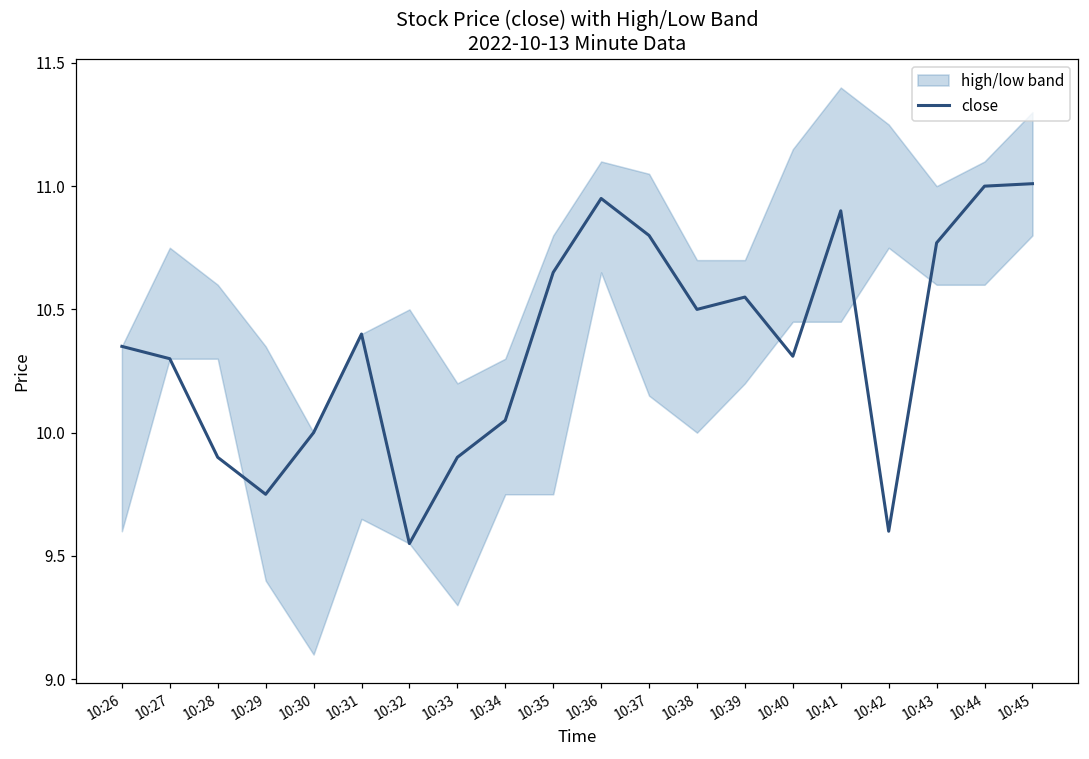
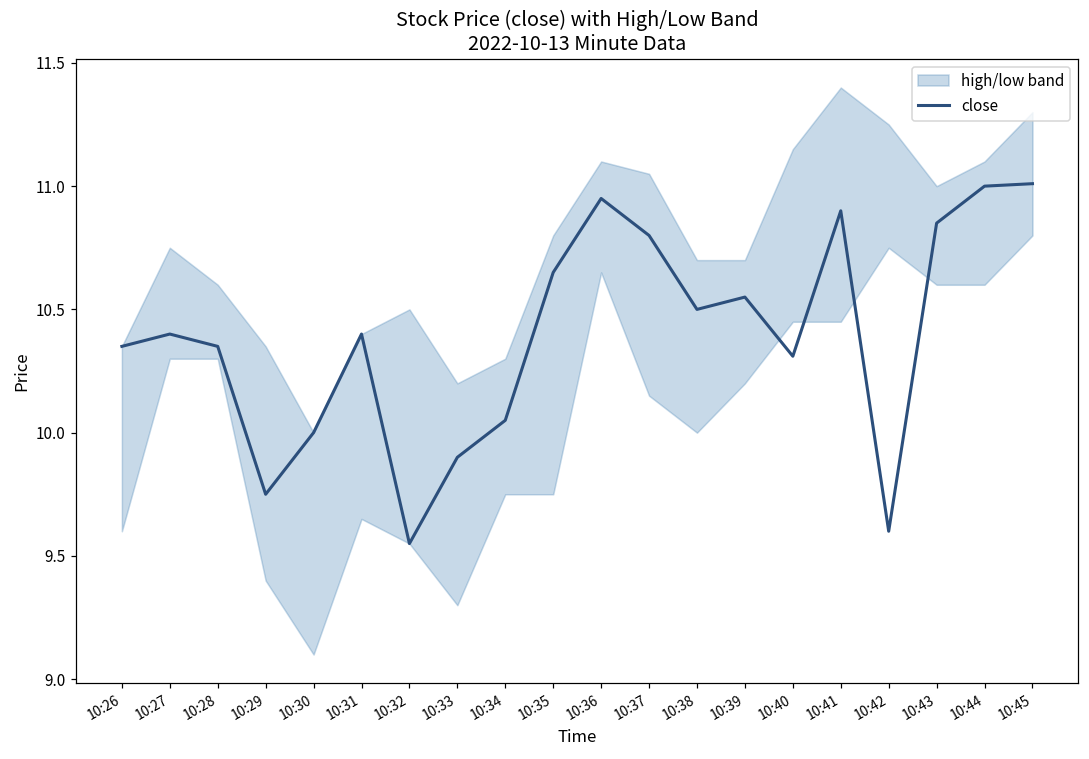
  {
    "close": {
-     "10:27": 10.3,
-     "10:28": 9.90,
+     "10:27": 10.4,
+     "10:28": 10.35,
      "10:29": 9.75,
      "10:32": 9.55,
      "10:33": 9.90,
      "10:34": 10.05,
      "10:35": 10.65,
      "10:36": 10.95,
      "10:37": 10.80,
      "10:38": 10.50,
      "10:39": 10.55,
      "10:40": 10.31,
      "10:41": 10.90,
      "10:42": 9.60,
-     "10:43": 10.77,
+     "10:43": 10.85,
      "10:44": 11.00,
      "10:45": 11.01
    }
  }
